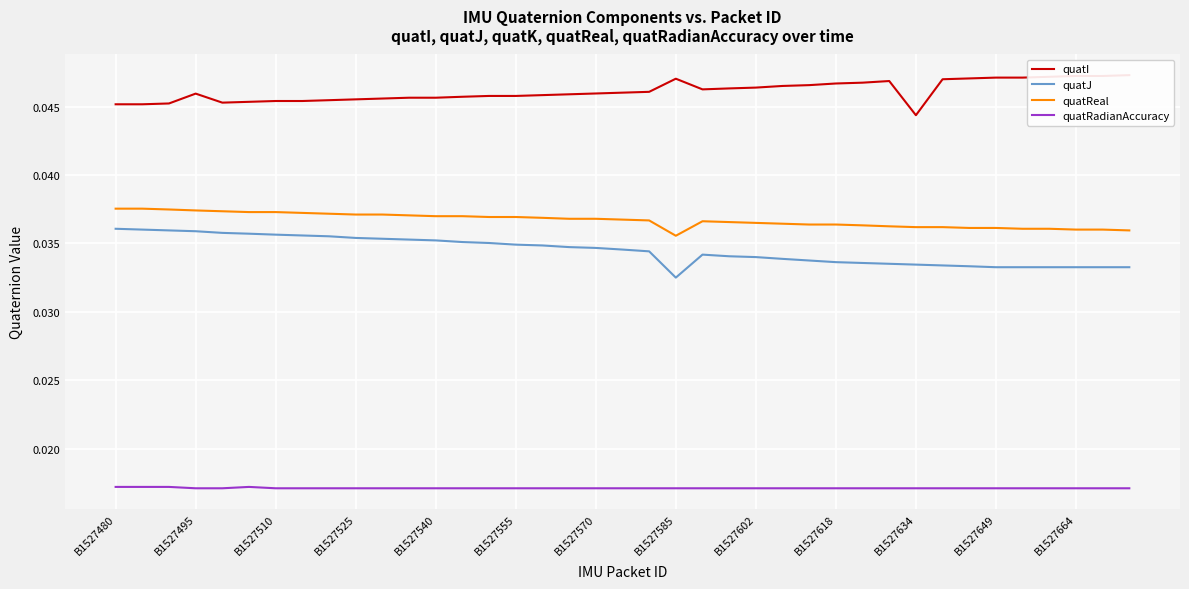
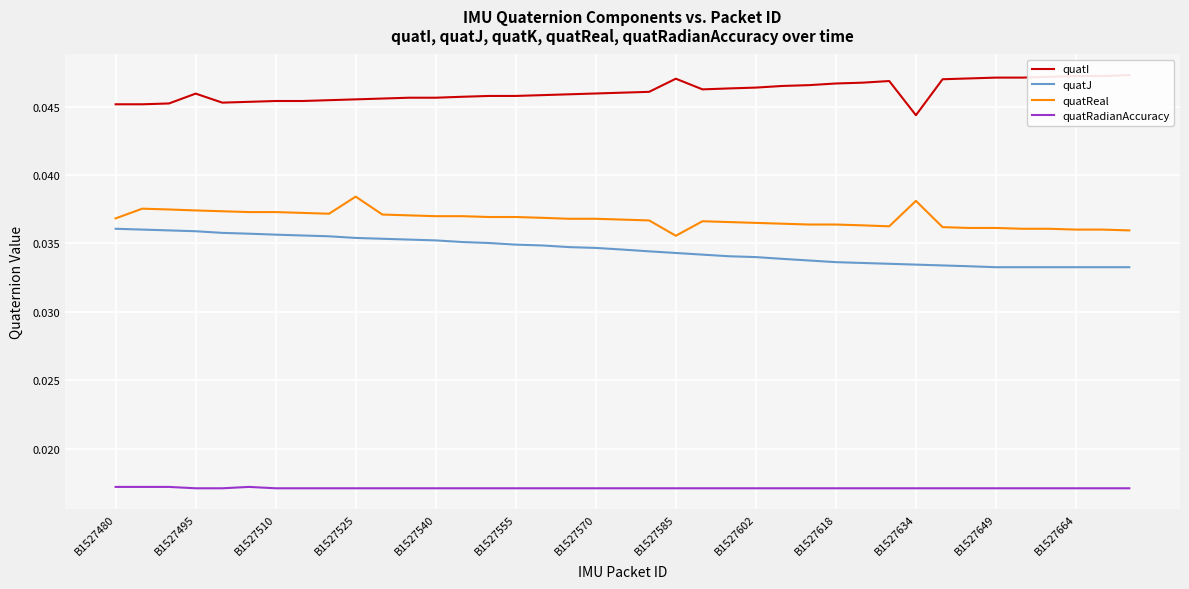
  {
    "quatI": {
      "B1527480": 0.0452,
      "B1527495": 0.0460,
      "B1527510": 0.0454,
      "B1527525": 0.0455,
      "B1527540": 0.0457,
      "B1527555": 0.0458,
      "B1527570": 0.0460,
      "B1527585": 0.0470,
      "B1527602": 0.0464,
      "B1527618": 0.0467,
      "B1527634": 0.0444,
      "B1527649": 0.0471
    },
    "quatJ": {
      "B1527480": 0.0361,
      "B1527495": 0.0359,
      "B1527510": 0.0356,
      "B1527525": 0.0354,
      "B1527540": 0.0352,
      "B1527555": 0.0349,
      "B1527570": 0.0347,
-     "B1527585": 0.0325,
+     "B1527585": 0.0343,
      "B1527602": 0.0340,
      "B1527618": 0.0336,
      "B1527634": 0.0335,
      "B1527649": 0.0333,
      "B1527664": 0.0333
    },
    "quatReal": {
-     "B1527480": 0.0375,
+     "B1527480": 0.0368,
      "B1527495": 0.0374,
      "B1527510": 0.0373,
-     "B1527525": 0.0371,
+     "B1527525": 0.0384,
      "B1527540": 0.0370,
      "B1527555": 0.0369,
      "B1527570": 0.0368,
      "B1527585": 0.0356,
      "B1527602": 0.0365,
      "B1527618": 0.0364,
-     "B1527634": 0.0362,
+     "B1527634": 0.0381,
      "B1527649": 0.0361,
      "B1527664": 0.0360
    },
    "quatRadianAccuracy": {
      "B1527480": 0.0172,
      "B1527495": 0.0171,
      "B1527510": 0.0171,
      "B1527525": 0.0171,
      "B1527540": 0.0171,
      "B1527555": 0.0171,
      "B1527570": 0.0171,
      "B1527585": 0.0171,
      "B1527602": 0.0171,
      "B1527618": 0.0171,
      "B1527634": 0.0171,
      "B1527649": 0.0171,
      "B1527664": 0.0171
    }
  }
